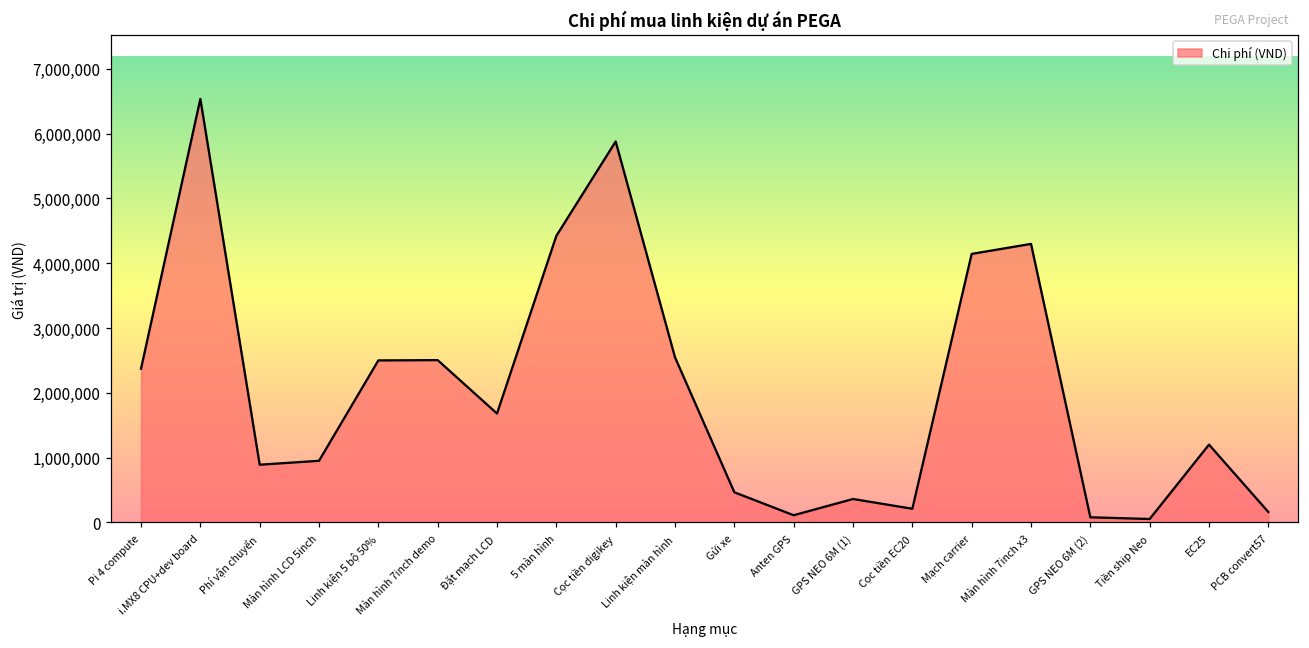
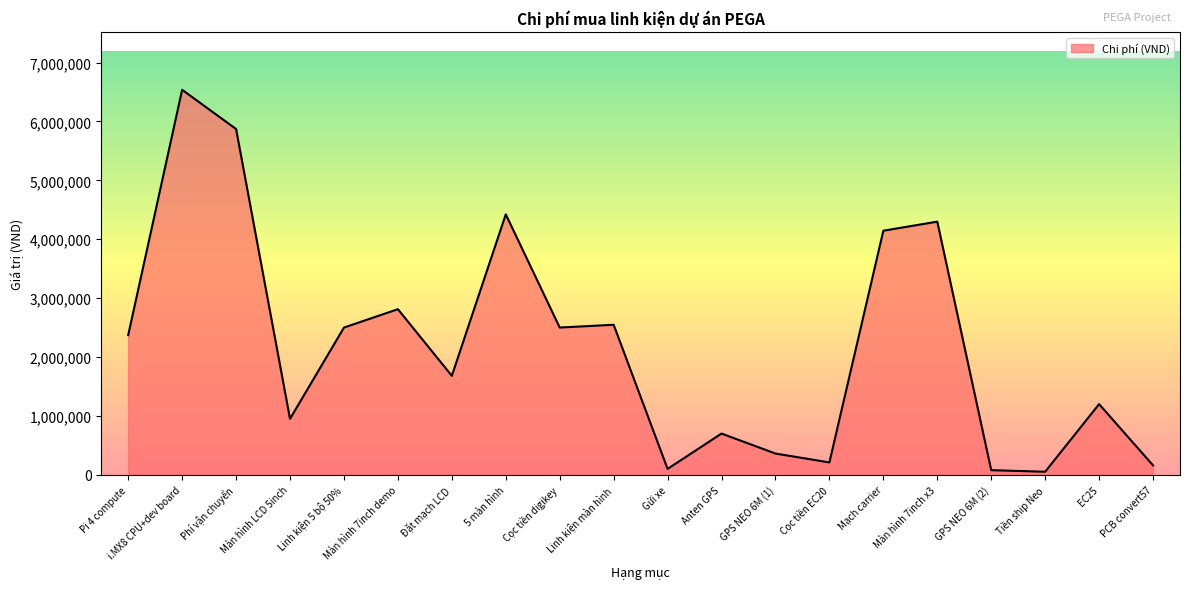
  {
    "Pi 4 compute": "2,400,000",
    "i.MX8 CPU+dev board": "6,500,000",
-   "Phí vận chuyển": "900,000",
+   "Phí vận chuyển": "5,900,000",
    "Màn hình LCD 5inch": "1,000,000",
    "Linh kiện 5 bộ 50%": "2,500,000",
-   "Màn hình 7inch demo": "2,500,000",
+   "Màn hình 7inch demo": "2,800,000",
    "Đặt mạch LCD": "1,700,000",
    "5 màn hình": "4,400,000",
-   "Cọc tiền digikey": "5,900,000",
+   "Cọc tiền digikey": "2,500,000",
    "Linh kiện màn hình": "2,500,000",
-   "Gửi xe": "500,000",
-   "Anten GPS": "100,000",
+   "Gửi xe": "100,000",
+   "Anten GPS": "700,000",
    "GPS NEO 6M (1)": "400,000",
    "Cọc tiền EC20": "200,000",
    "Mạch carrier": "4,100,000",
    "Màn hình 7inch x3": "4,300,000",
    "GPS NEO 6M (2)": "100,000",
    "Tiền ship Neo": "100,000",
    "EC25": "1,200,000",
    "PCB convert57": "200,000"
  }
